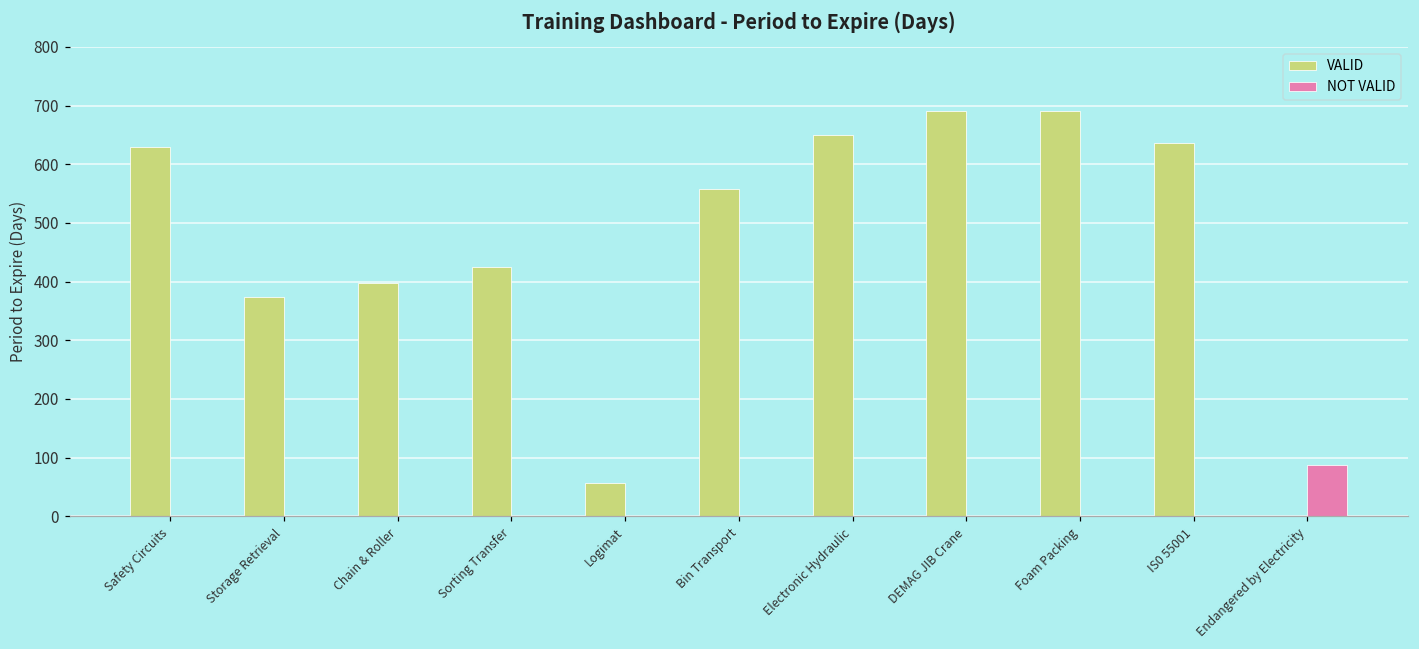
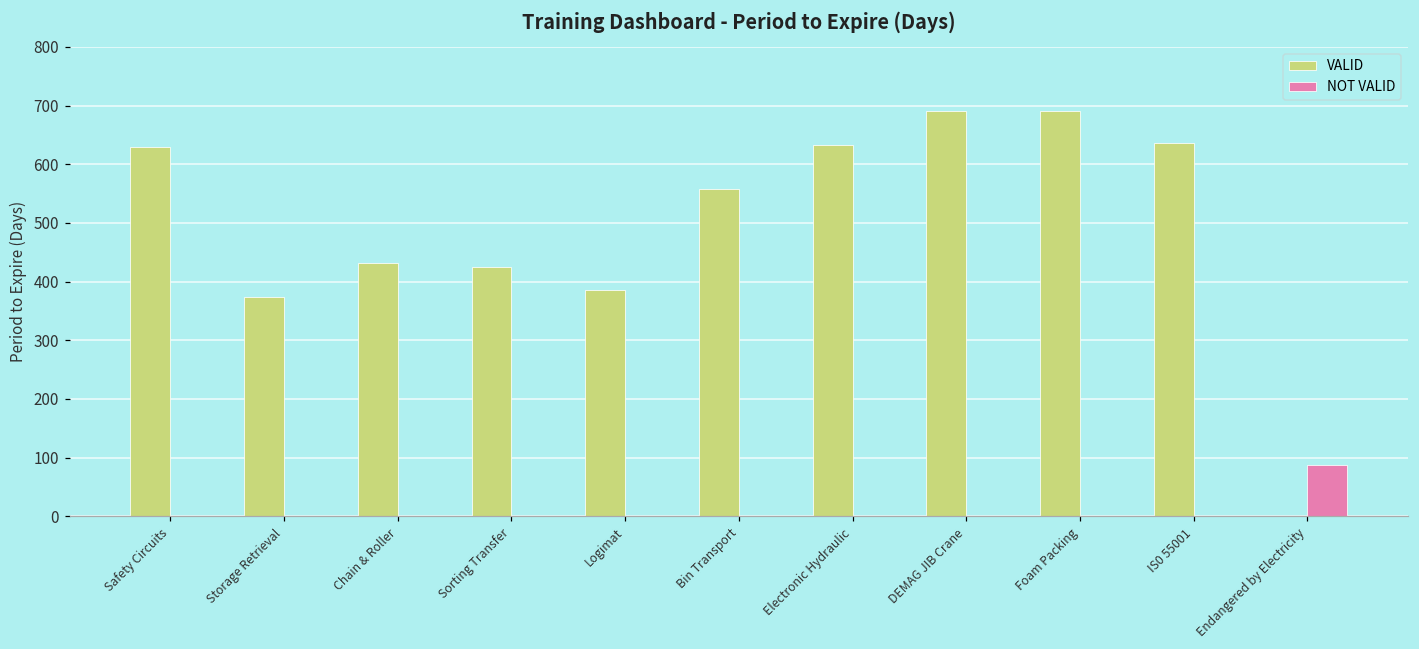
  {
    "VALID": {
      "Safety Circuits": 630,
      "Storage Retrieval": 370,
-     "Chain & Roller": 400,
+     "Chain & Roller": 430,
      "Sorting Transfer": 420,
-     "Logimat": 60,
+     "Logimat": 390,
      "Bin Transport": 560,
-     "Electronic Hydraulic": 650,
+     "Electronic Hydraulic": 630,
      "DEMAG JIB Crane": 690,
      "Foam Packing": 690,
      "IS0 55001": 640,
      "Endangered by Electricity": 0
    },
    "NOT VALID": {
      "Safety Circuits": 0,
      "Storage Retrieval": 0,
      "Chain & Roller": 0,
      "Sorting Transfer": 0,
      "Logimat": 0,
      "Bin Transport": 0,
      "Electronic Hydraulic": 0,
      "DEMAG JIB Crane": 0,
      "Foam Packing": 0,
      "IS0 55001": 0,
      "Endangered by Electricity": 90
    }
  }
